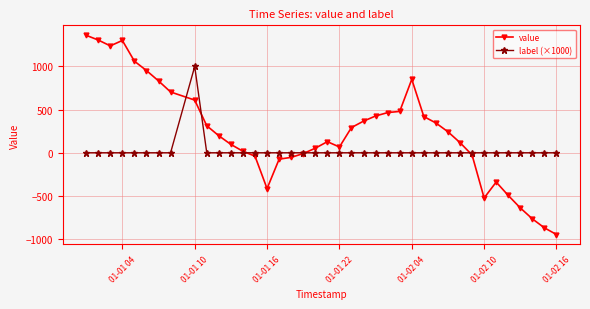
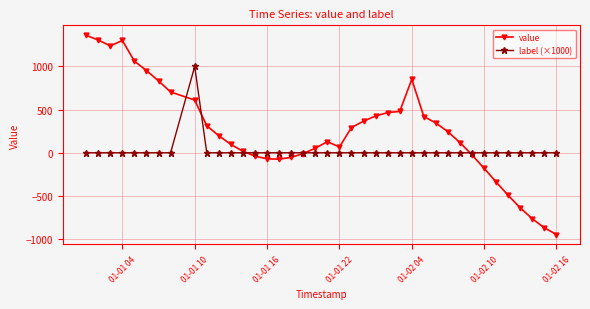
  {
    "value": {
      "01-01 04": 1300,
      "01-01 10": 600,
-     "01-01 16": -400,
+     "01-01 16": -100,
      "01-01 22": 100,
      "01-02 04": 900,
-     "01-02 10": -500,
+     "01-02 10": -200,
      "01-02 16": -900
    },
    "label (×1000)": {
      "01-01 04": 0,
      "01-01 10": 1000,
      "01-01 16": 0,
      "01-01 22": 0,
      "01-02 04": 0,
      "01-02 10": 0,
      "01-02 16": 0
    }
  }
